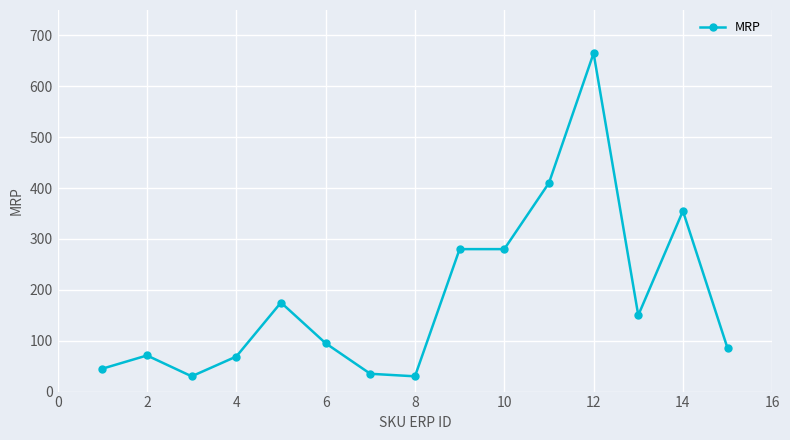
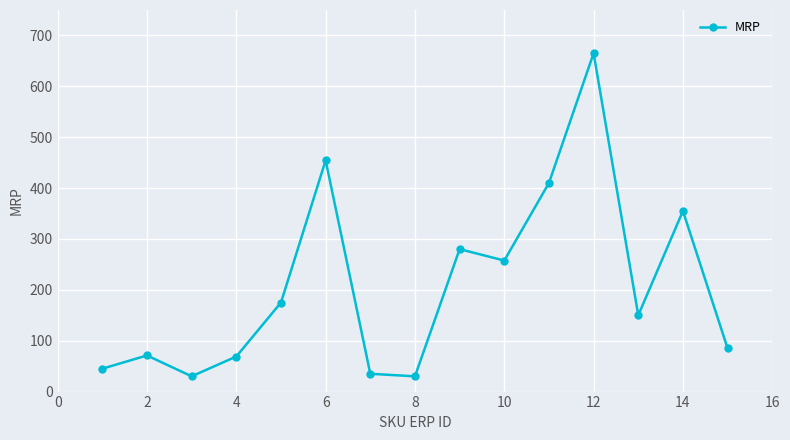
  {
    "2": 70,
    "4": 70,
-   "6": 100,
+   "6": 450,
    "8": 30,
-   "10": 280,
+   "10": 260,
    "12": 670,
    "14": 360
  }
